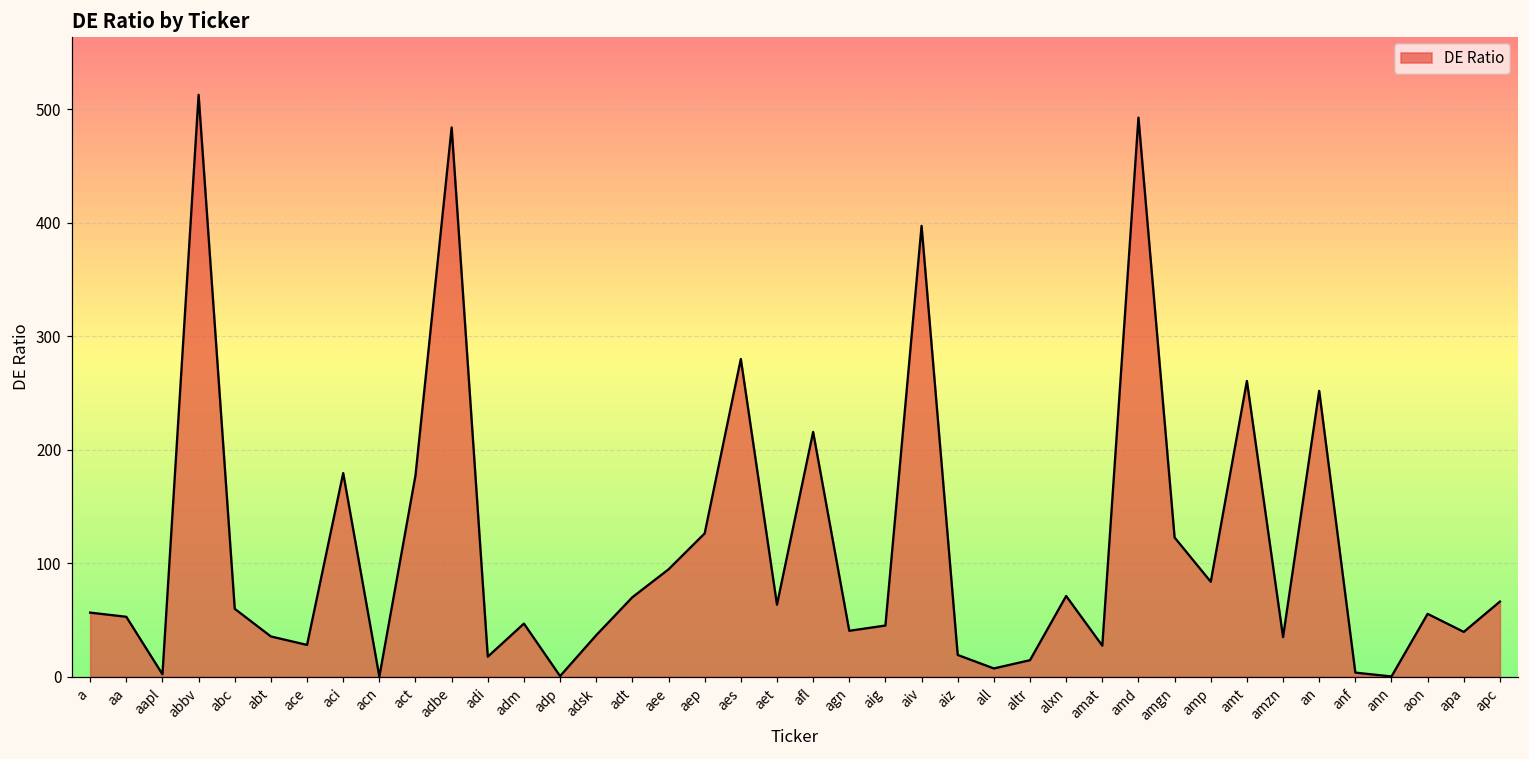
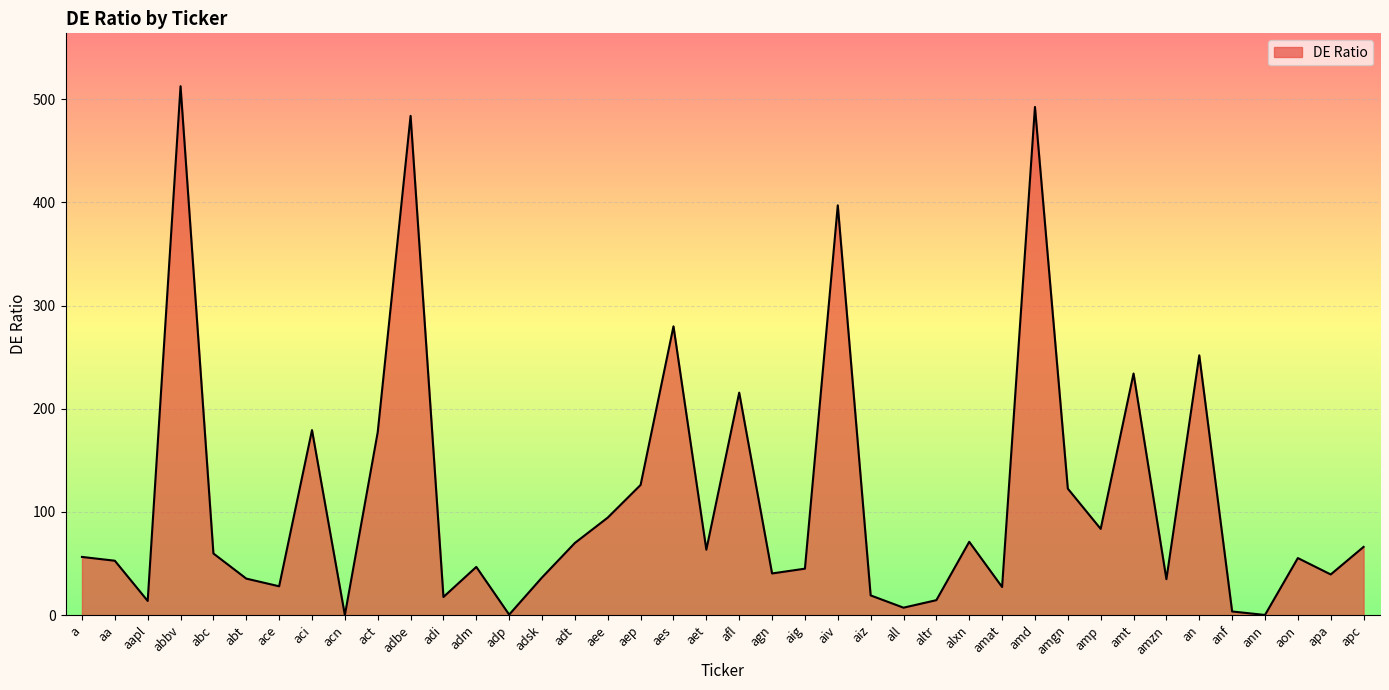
  {
    "a": 56,
    "aa": 53,
-   "aapl": 2,
+   "aapl": 14,
    "abbv": 513,
    "abc": 60,
    "abt": 35,
    "ace": 28,
    "aci": 179,
    "acn": 0,
    "act": 177,
    "adbe": 484,
    "adi": 18,
    "adm": 47,
    "adp": 0,
    "adsk": 36,
    "adt": 70,
    "aee": 95,
    "aep": 126,
    "aes": 280,
    "aet": 63,
    "afl": 216,
    "agn": 40,
    "aig": 45,
    "aiv": 397,
    "aiz": 19,
    "all": 7,
    "altr": 14,
    "alxn": 71,
    "amat": 27,
    "amd": 493,
    "amgn": 123,
    "amp": 84,
-   "amt": 261,
+   "amt": 234,
    "amzn": 35,
    "an": 252,
    "anf": 4,
    "ann": 0,
    "aon": 55,
    "apa": 39,
    "apc": 66
  }
